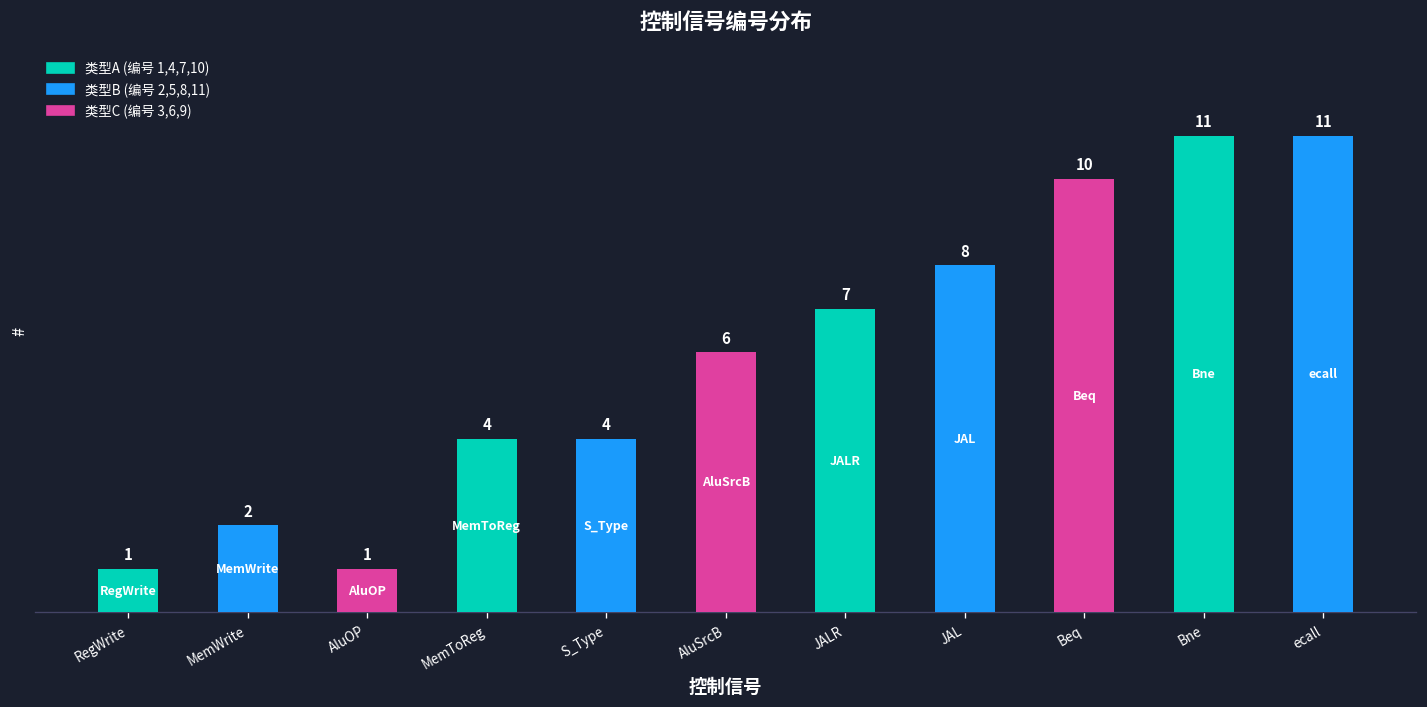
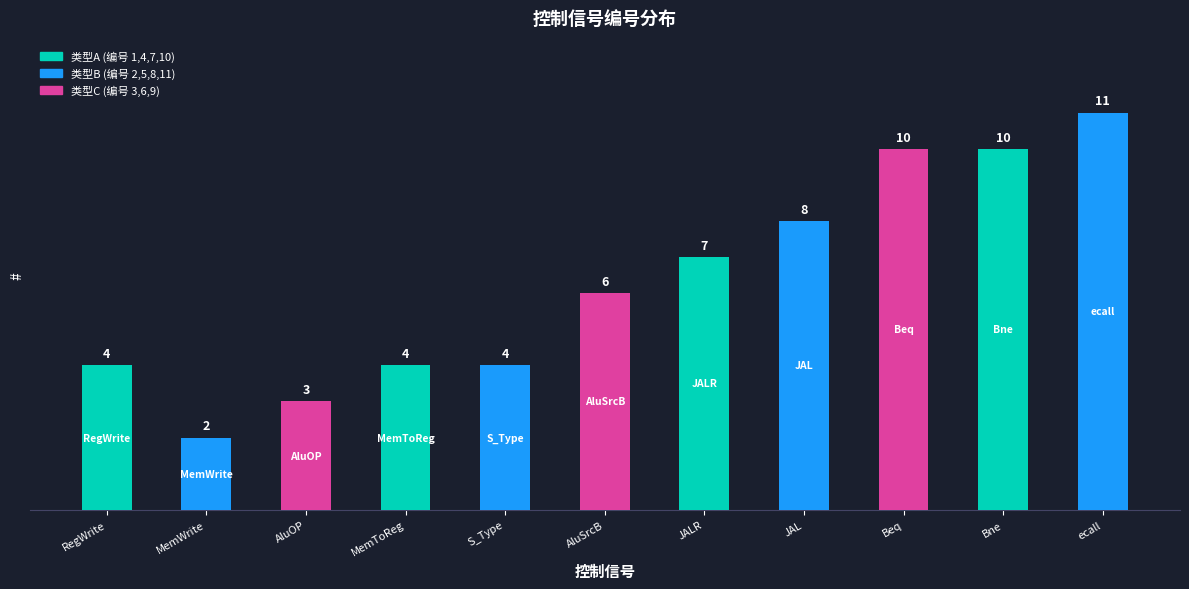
  {
-   "RegWrite": 1,
+   "RegWrite": 4,
    "MemWrite": 2,
-   "AluOP": 1,
+   "AluOP": 3,
    "MemToReg": 4,
    "S_Type": 4,
    "AluSrcB": 6,
    "JALR": 7,
    "JAL": 8,
    "Beq": 10,
-   "Bne": 11,
+   "Bne": 10,
    "ecall": 11
  }
